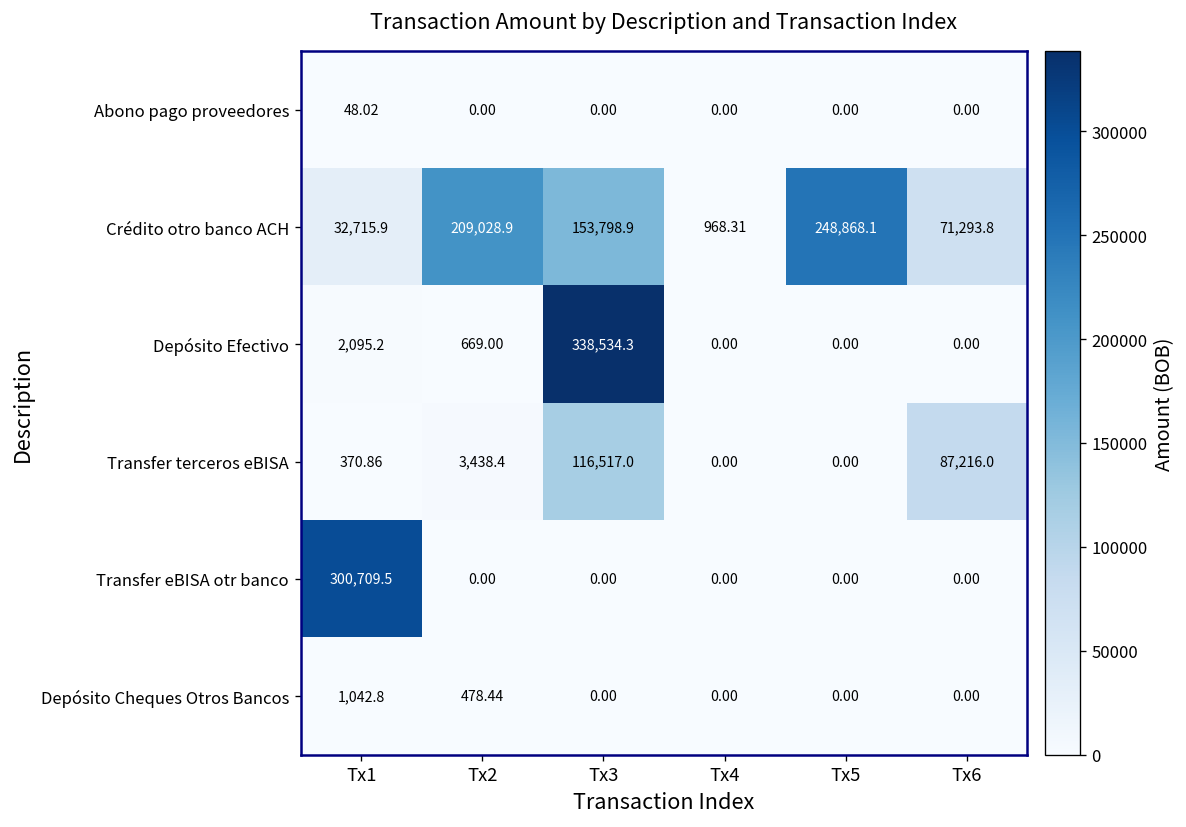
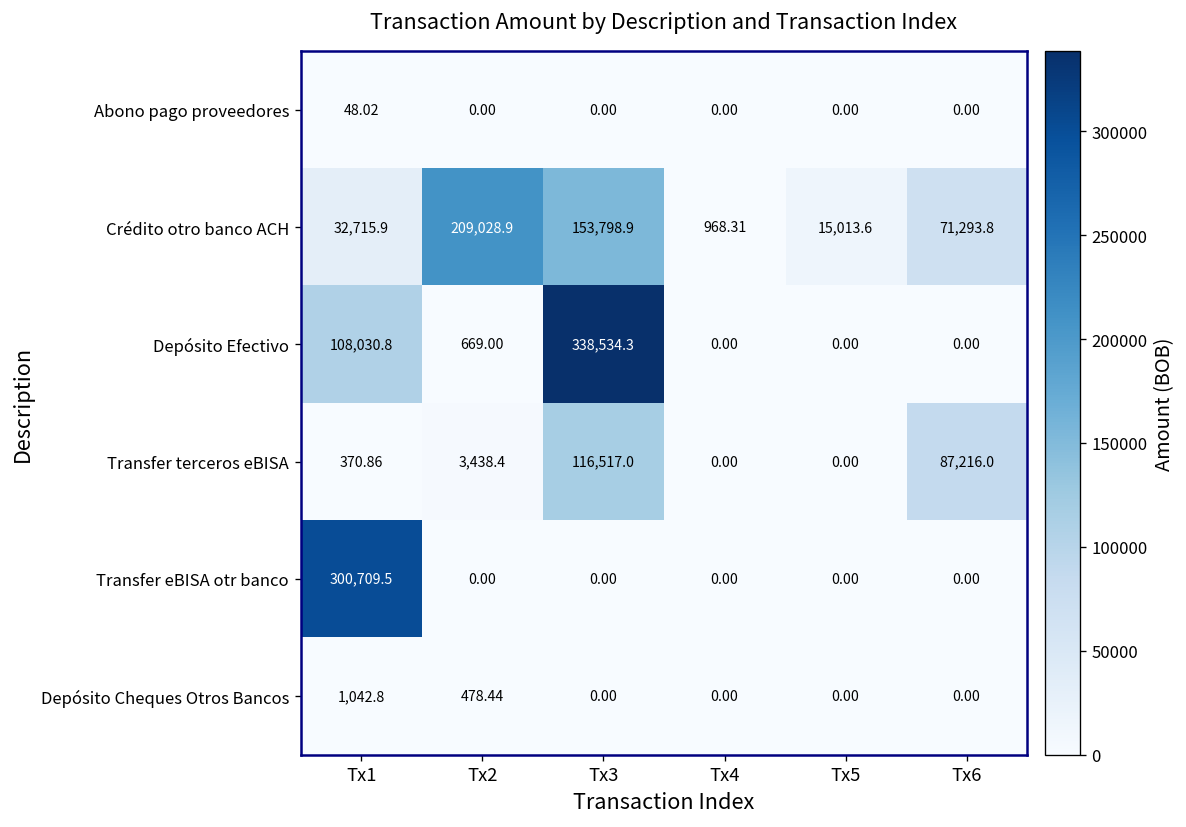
  {
    "Abono pago proveedores": {
      "Tx1": "48.02",
      "Tx2": "0.00",
      "Tx3": "0.00",
      "Tx4": "0.00",
      "Tx5": "0.00",
      "Tx6": "0.00"
    },
    "Crédito otro banco ACH": {
      "Tx1": "32,715.9",
      "Tx2": "209,028.9",
      "Tx3": "153,798.9",
      "Tx4": "968.31",
-     "Tx5": "248,868.1",
+     "Tx5": "15,013.6",
      "Tx6": "71,293.8"
    },
    "Depósito Efectivo": {
-     "Tx1": "2,095.2",
+     "Tx1": "108,030.8",
      "Tx2": "669.00",
      "Tx3": "338,534.3",
      "Tx4": "0.00",
      "Tx5": "0.00",
      "Tx6": "0.00"
    },
    "Transfer terceros eBISA": {
      "Tx1": "370.86",
      "Tx2": "3,438.4",
      "Tx3": "116,517.0",
      "Tx4": "0.00",
      "Tx5": "0.00",
      "Tx6": "87,216.0"
    },
    "Transfer eBISA otr banco": {
      "Tx1": "300,709.5",
      "Tx2": "0.00",
      "Tx3": "0.00",
      "Tx4": "0.00",
      "Tx5": "0.00",
      "Tx6": "0.00"
    },
    "Depósito Cheques Otros Bancos": {
      "Tx1": "1,042.8",
      "Tx2": "478.44",
      "Tx3": "0.00",
      "Tx4": "0.00",
      "Tx5": "0.00",
      "Tx6": "0.00"
    }
  }
